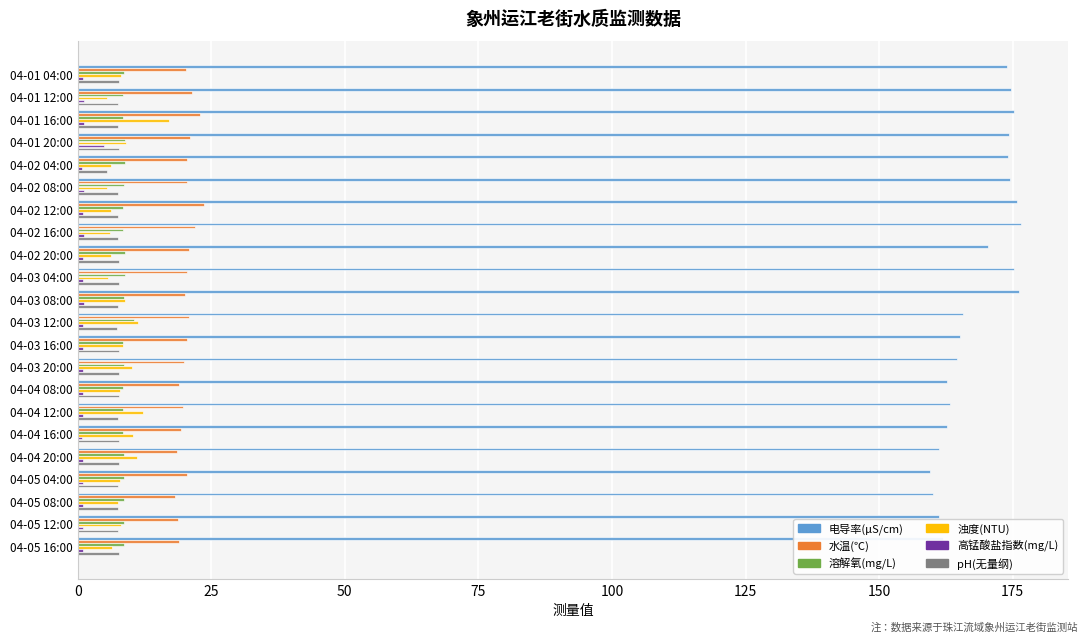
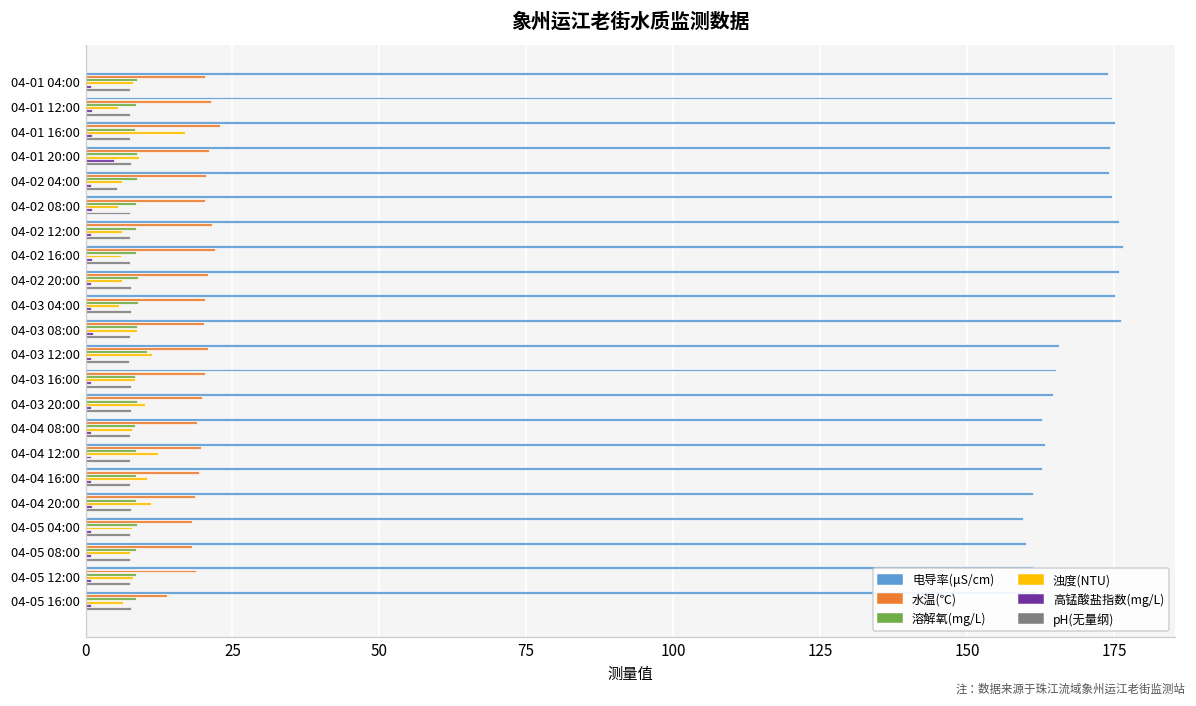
  {
    "电导率(μS/cm)": {
      "04-01 04:00": 174,
      "04-01 12:00": 175,
      "04-01 16:00": 175,
      "04-01 20:00": 174,
      "04-02 04:00": 174,
      "04-02 08:00": 175,
      "04-02 12:00": 176,
      "04-02 16:00": 177,
-     "04-02 20:00": 170,
+     "04-02 20:00": 176,
      "04-03 04:00": 175,
      "04-03 08:00": 176,
      "04-03 12:00": 166,
      "04-03 16:00": 165,
      "04-03 20:00": 165,
      "04-04 08:00": 163,
      "04-04 12:00": 163,
      "04-04 16:00": 163,
      "04-04 20:00": 161,
      "04-05 04:00": 160,
      "04-05 08:00": 160,
      "04-05 12:00": 161
    },
    "水温(℃)": {
      "04-01 04:00": 20,
      "04-01 12:00": 21,
      "04-01 16:00": 23,
      "04-01 20:00": 21,
      "04-02 04:00": 21,
      "04-02 08:00": 20,
-     "04-02 12:00": 24,
+     "04-02 12:00": 22,
      "04-02 16:00": 22,
      "04-02 20:00": 21,
      "04-03 04:00": 20,
      "04-03 08:00": 20,
      "04-03 12:00": 21,
      "04-03 16:00": 20,
      "04-03 20:00": 20,
      "04-04 08:00": 19,
      "04-04 12:00": 20,
      "04-04 16:00": 19,
      "04-04 20:00": 19,
-     "04-05 04:00": 20,
+     "04-05 04:00": 18,
      "04-05 08:00": 18,
      "04-05 12:00": 19,
-     "04-05 16:00": 19
+     "04-05 16:00": 14
    },
    "溶解氧(mg/L)": {
      "04-01 04:00": 9,
      "04-01 12:00": 9,
      "04-01 16:00": 8,
      "04-01 20:00": 9,
      "04-02 04:00": 9,
      "04-02 08:00": 9,
      "04-02 12:00": 9,
      "04-02 16:00": 9,
      "04-02 20:00": 9,
      "04-03 04:00": 9,
      "04-03 08:00": 9,
      "04-03 12:00": 10,
      "04-03 16:00": 8,
      "04-03 20:00": 9,
      "04-04 08:00": 8,
      "04-04 12:00": 9,
      "04-04 16:00": 9,
      "04-04 20:00": 9,
      "04-05 04:00": 9,
      "04-05 08:00": 9,
      "04-05 12:00": 9,
      "04-05 16:00": 9
    },
    "浊度(NTU)": {
      "04-01 04:00": 8,
      "04-01 12:00": 6,
      "04-01 16:00": 17,
      "04-01 20:00": 9,
      "04-02 04:00": 6,
      "04-02 08:00": 6,
      "04-02 12:00": 6,
      "04-02 16:00": 6,
      "04-02 20:00": 6,
      "04-03 04:00": 6,
      "04-03 08:00": 9,
      "04-03 12:00": 11,
      "04-03 16:00": 9,
      "04-03 20:00": 10,
      "04-04 08:00": 8,
      "04-04 12:00": 12,
      "04-04 16:00": 10,
      "04-04 20:00": 11,
      "04-05 04:00": 8,
      "04-05 08:00": 8,
      "04-05 12:00": 8,
      "04-05 16:00": 6
    },
    "高锰酸盐指数(mg/L)": {
      "04-01 04:00": 1,
      "04-01 12:00": 1,
      "04-01 16:00": 1,
      "04-01 20:00": 5,
      "04-02 04:00": 1,
      "04-02 08:00": 1,
      "04-02 12:00": 1,
      "04-02 16:00": 1,
      "04-02 20:00": 1,
      "04-03 04:00": 1,
      "04-03 08:00": 1,
      "04-03 12:00": 1,
      "04-03 16:00": 1,
      "04-03 20:00": 1,
      "04-04 08:00": 1,
      "04-04 12:00": 1,
      "04-04 16:00": 1,
      "04-04 20:00": 1,
      "04-05 04:00": 1,
      "04-05 08:00": 1,
      "04-05 12:00": 1,
      "04-05 16:00": 1
    },
    "pH(无量纲)": {
      "04-01 04:00": 8,
      "04-01 12:00": 8,
      "04-01 16:00": 8,
      "04-01 20:00": 8,
      "04-02 04:00": 5,
      "04-02 08:00": 8,
      "04-02 12:00": 8,
      "04-02 16:00": 8,
      "04-02 20:00": 8,
      "04-03 04:00": 8,
      "04-03 08:00": 8,
      "04-03 12:00": 7,
      "04-03 16:00": 8,
      "04-03 20:00": 8,
      "04-04 08:00": 8,
      "04-04 12:00": 8,
      "04-04 16:00": 8,
      "04-04 20:00": 8,
      "04-05 04:00": 8,
      "04-05 08:00": 8,
      "04-05 12:00": 8,
      "04-05 16:00": 8
    }
  }
